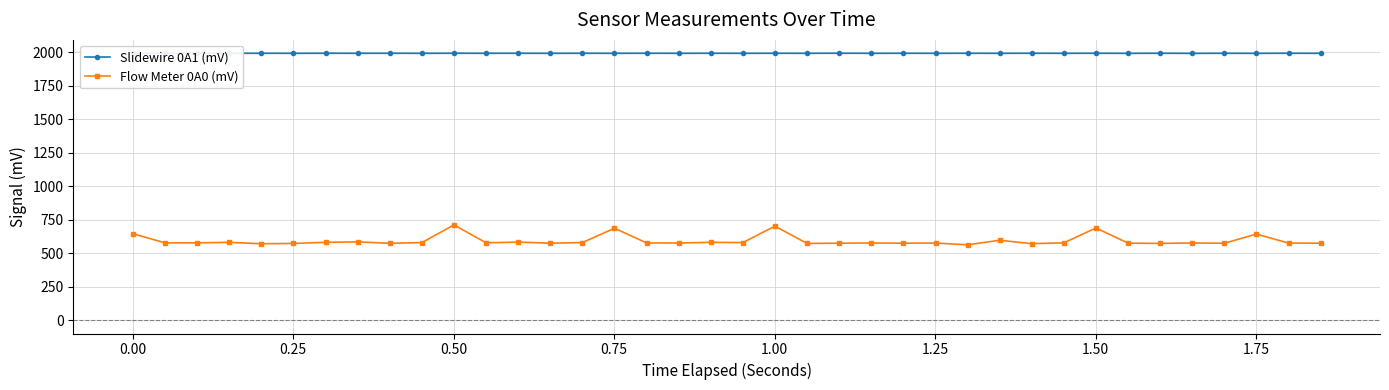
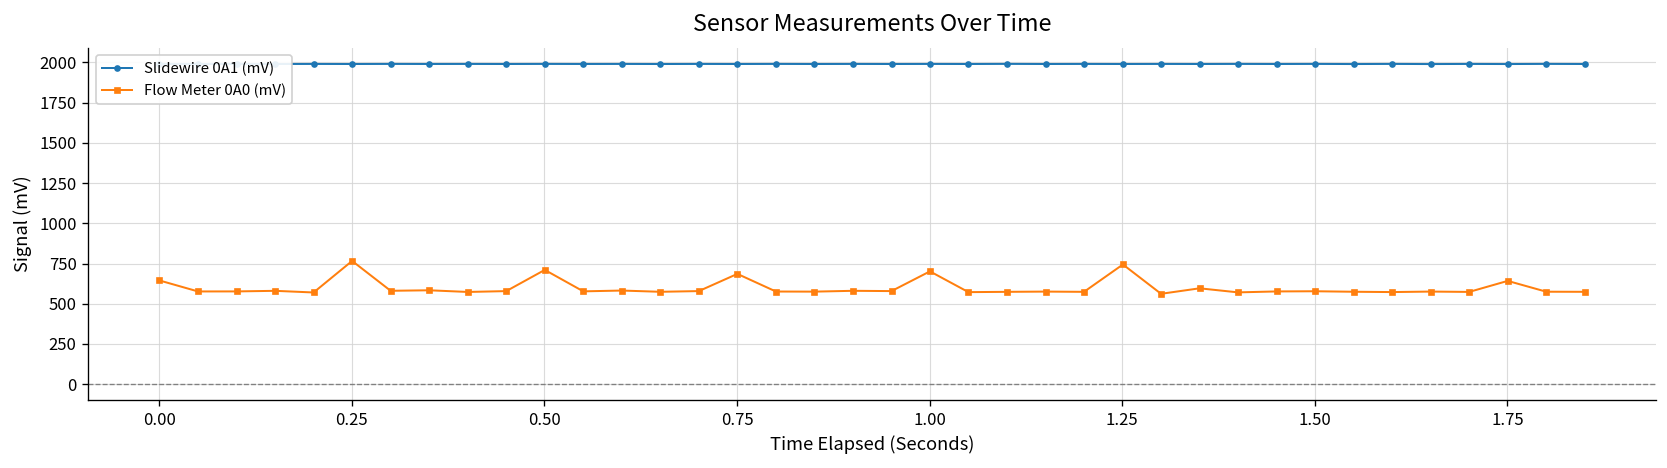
  {
    "Slidewire 0A1 (mV)": {
      "0.25": 1990,
      "0.50": 1990,
      "0.75": 1990,
      "1.00": 1990,
      "1.25": 1990,
      "1.50": 1990,
      "1.75": 1990
    },
    "Flow Meter 0A0 (mV)": {
      "0.00": 640,
-     "0.25": 570,
+     "0.25": 770,
      "0.50": 710,
      "0.75": 690,
      "1.00": 700,
-     "1.25": 580,
-     "1.50": 690,
+     "1.25": 740,
+     "1.50": 580,
      "1.75": 640
    }
  }
